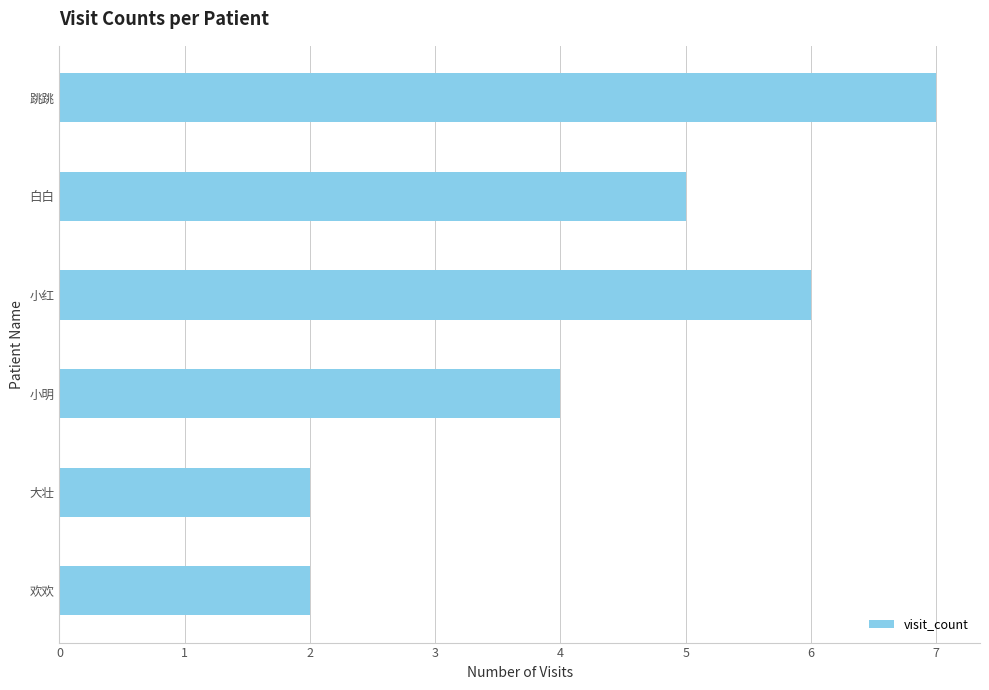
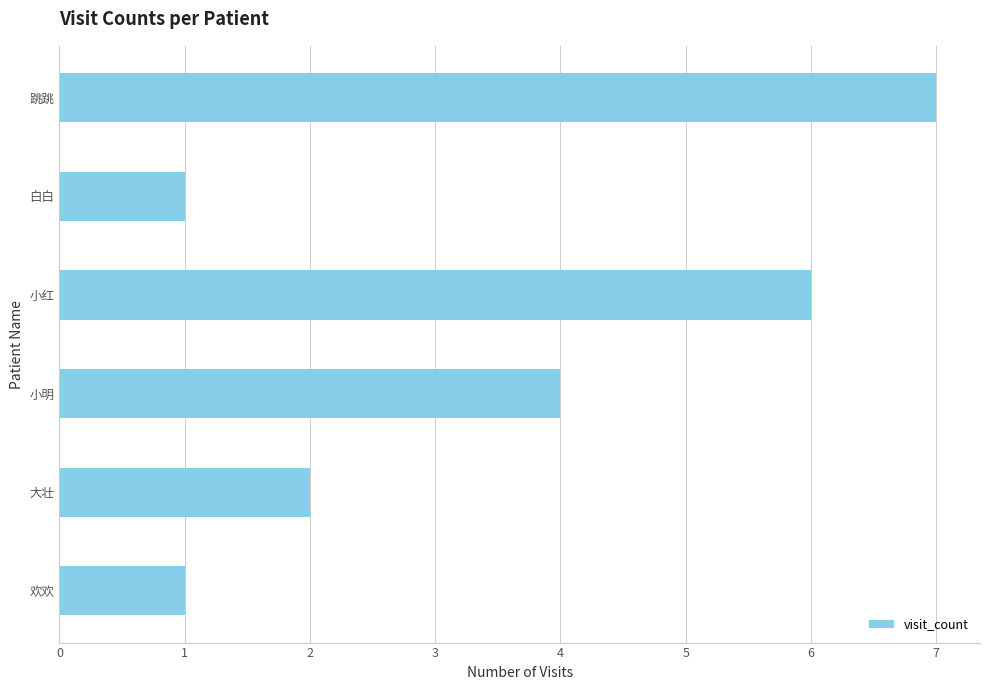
  {
    "跳跳": 7,
-   "白白": 5,
+   "白白": 1,
    "小红": 6,
    "小明": 4,
    "大壮": 2,
-   "欢欢": 2
+   "欢欢": 1
  }
